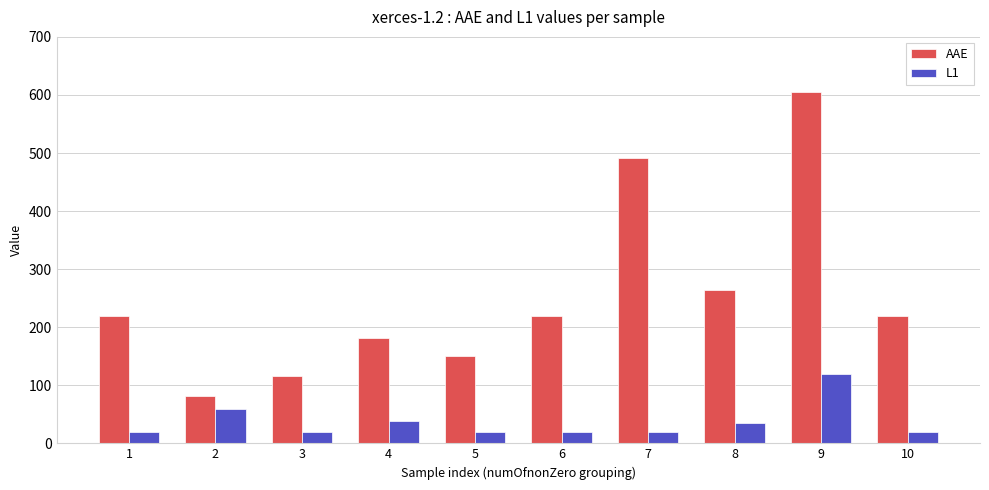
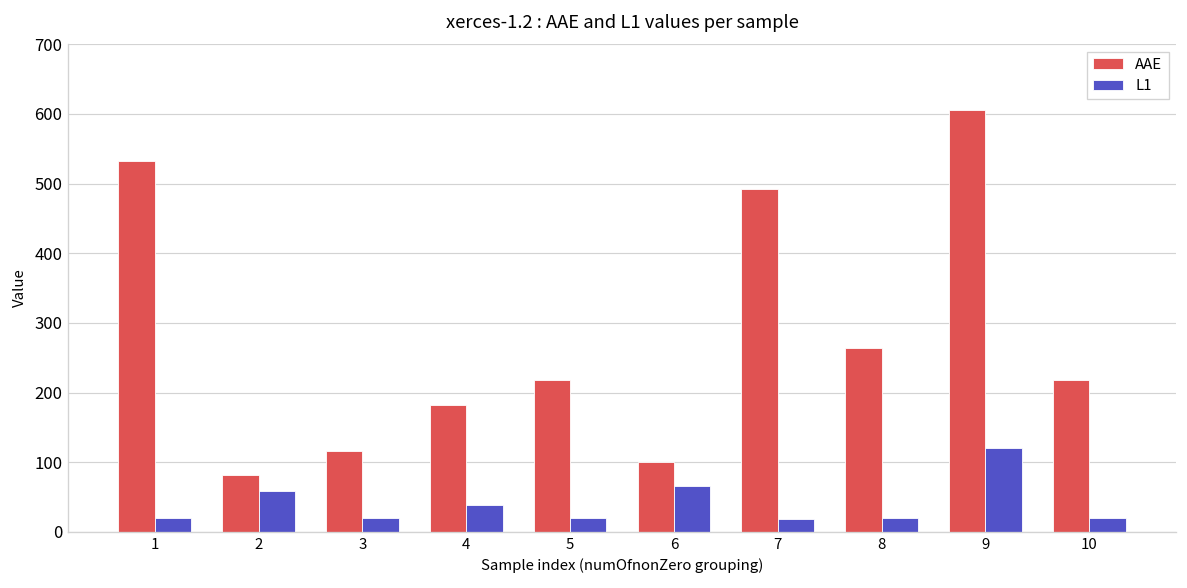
  {
    "AAE": {
-     "1": 220,
+     "1": 530,
      "2": 80,
      "3": 120,
      "4": 180,
-     "5": 150,
-     "6": 220,
+     "5": 220,
+     "6": 100,
      "7": 490,
      "8": 260,
      "9": 610,
      "10": 220
    },
    "L1": {
      "1": 20,
      "2": 60,
      "3": 20,
      "4": 40,
      "5": 20,
-     "6": 20,
+     "6": 70,
      "7": 20,
-     "8": 30,
+     "8": 20,
      "9": 120,
      "10": 20
    }
  }
